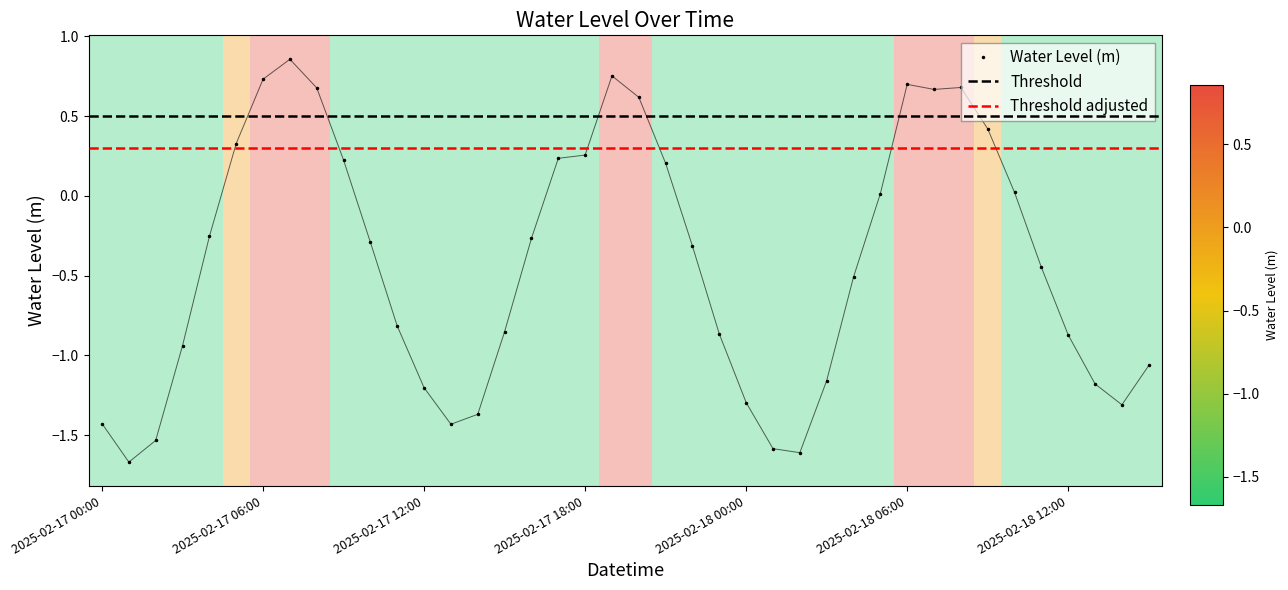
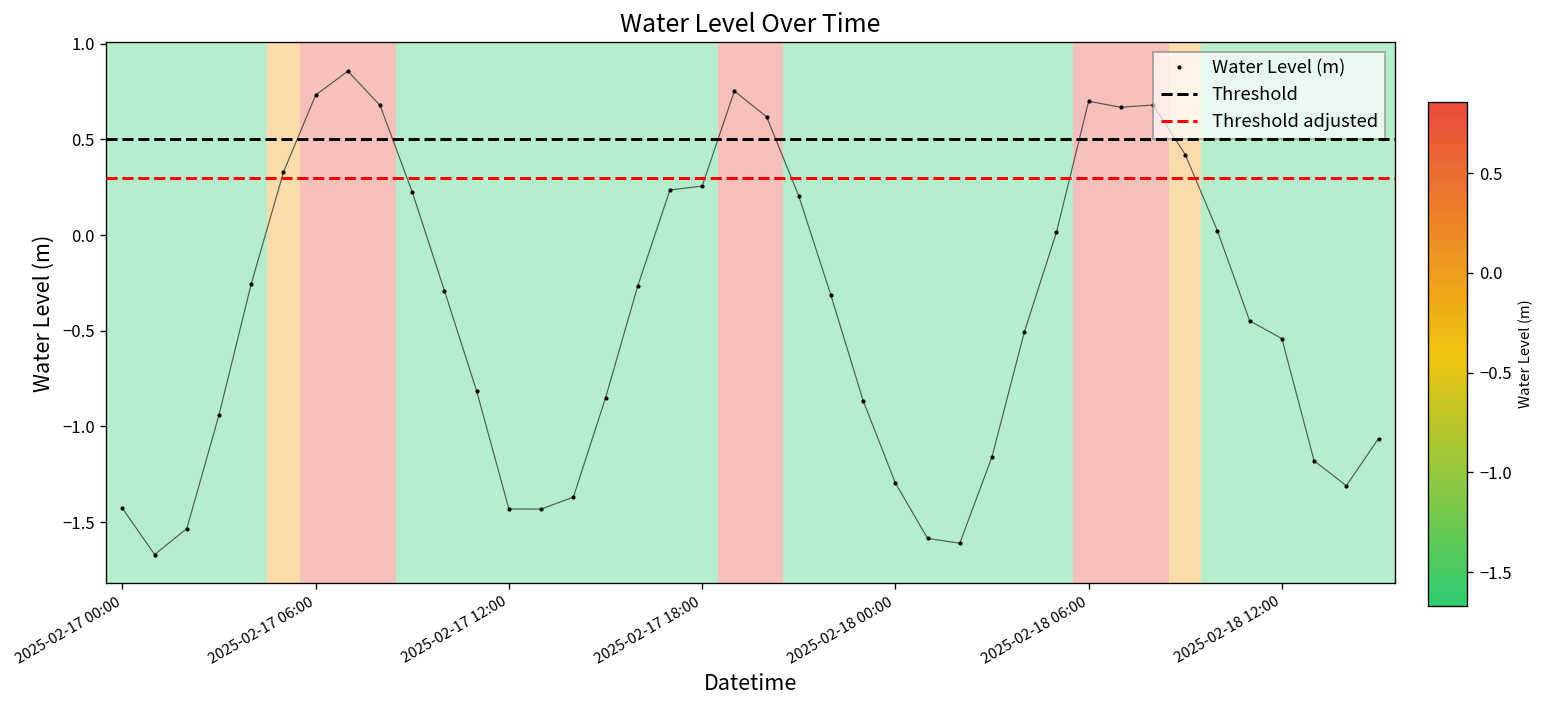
  {
    "2025-02-17 00:00": -1.43,
    "2025-02-17 06:00": 0.73,
-   "2025-02-17 12:00": -1.20,
+   "2025-02-17 12:00": -1.43,
    "2025-02-17 18:00": 0.26,
    "2025-02-18 00:00": -1.30,
    "2025-02-18 06:00": 0.70,
-   "2025-02-18 12:00": -0.87
+   "2025-02-18 12:00": -0.54
  }
